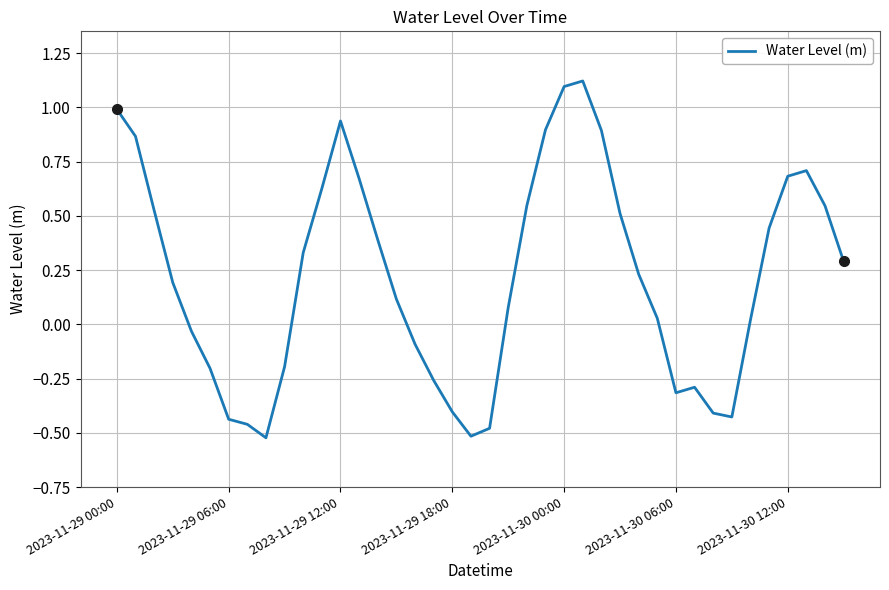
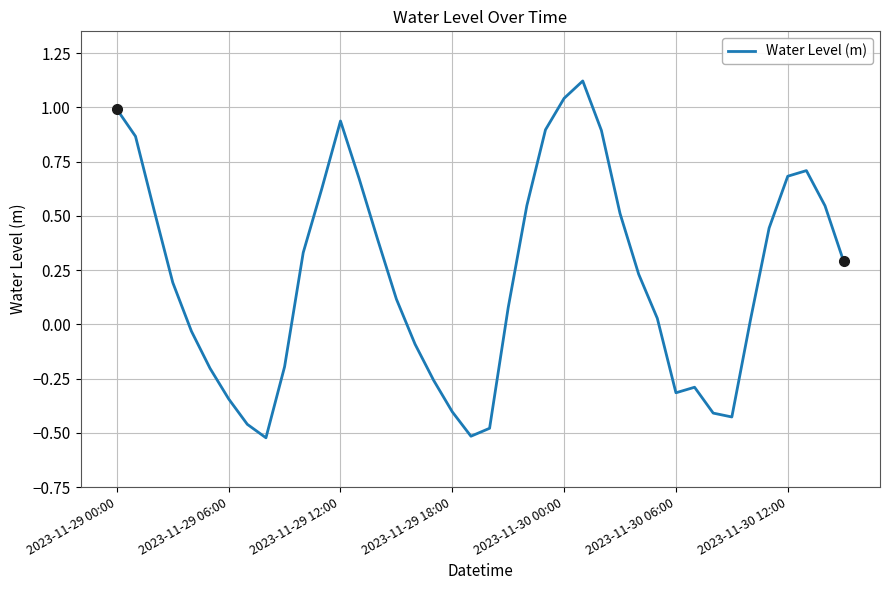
  {
    "Water Level (m)": {
-     "2023-11-29 06:00": -0.44,
+     "2023-11-29 06:00": -0.34,
      "2023-11-29 12:00": 0.94,
      "2023-11-29 18:00": -0.40,
-     "2023-11-30 00:00": 1.10,
+     "2023-11-30 00:00": 1.04,
      "2023-11-30 06:00": -0.32,
      "2023-11-30 12:00": 0.68
    }
  }
